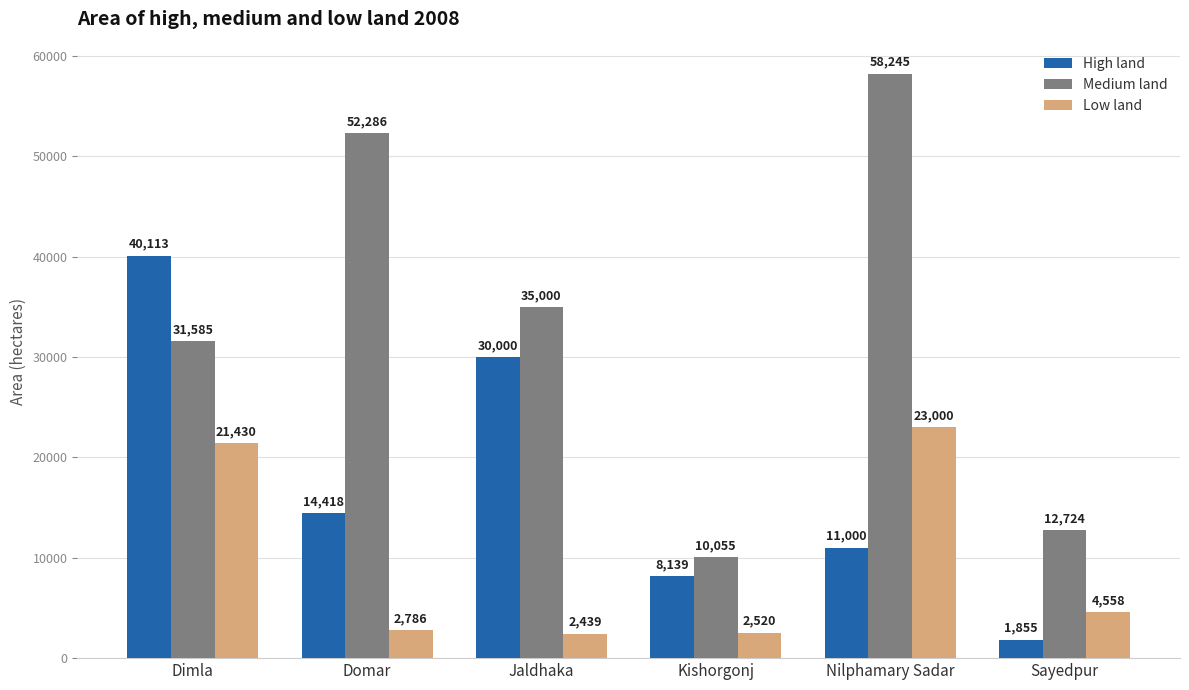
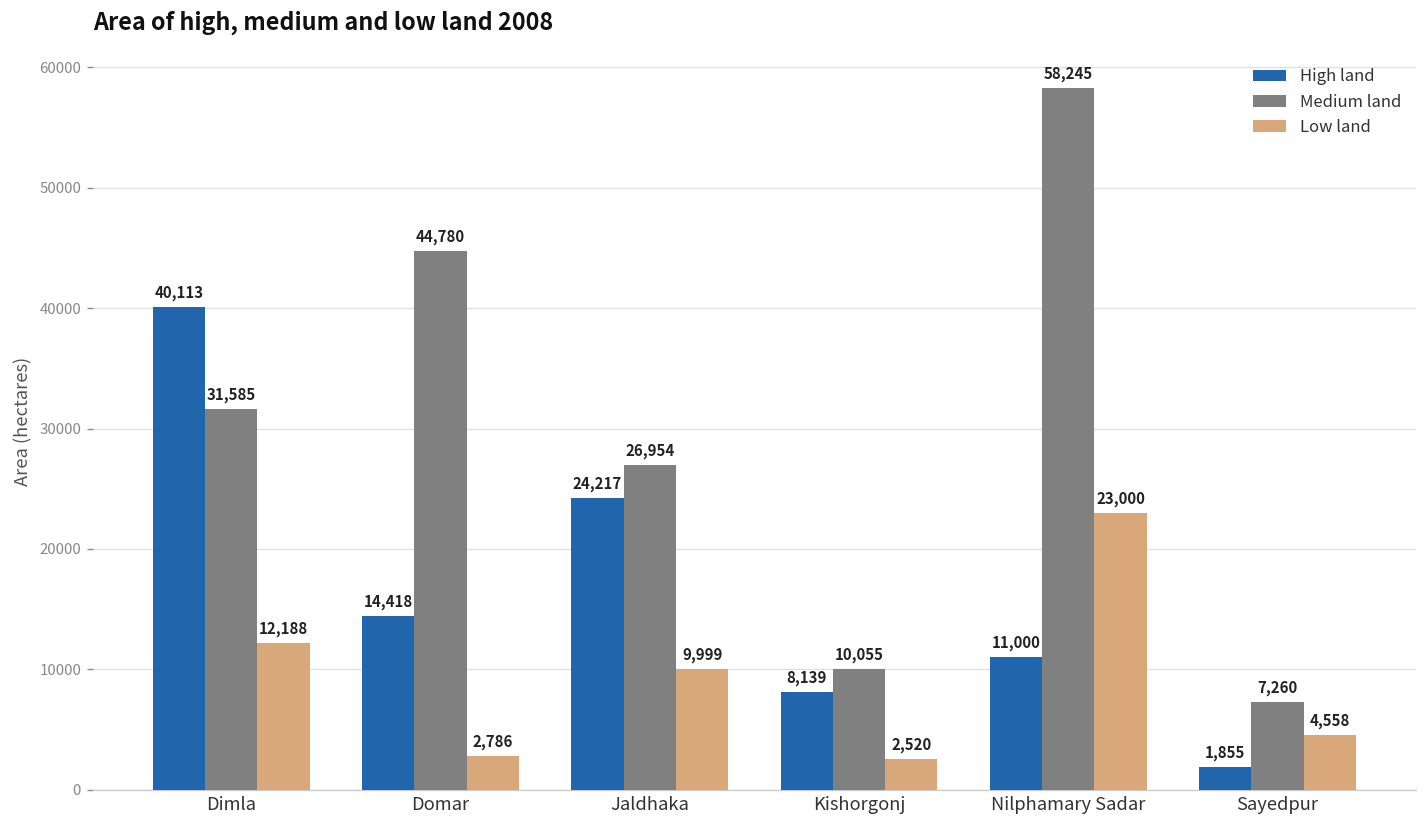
  {
    "High land": {
      "Dimla": "40,113",
      "Domar": "14,418",
-     "Jaldhaka": "30,000",
+     "Jaldhaka": "24,217",
      "Kishorgonj": "8,139",
      "Nilphamary Sadar": "11,000",
      "Sayedpur": "1,855"
    },
    "Medium land": {
      "Dimla": "31,585",
-     "Domar": "52,286",
-     "Jaldhaka": "35,000",
+     "Domar": "44,780",
+     "Jaldhaka": "26,954",
      "Kishorgonj": "10,055",
      "Nilphamary Sadar": "58,245",
-     "Sayedpur": "12,724"
+     "Sayedpur": "7,260"
    },
    "Low land": {
-     "Dimla": "21,430",
+     "Dimla": "12,188",
      "Domar": "2,786",
-     "Jaldhaka": "2,439",
+     "Jaldhaka": "9,999",
      "Kishorgonj": "2,520",
      "Nilphamary Sadar": "23,000",
      "Sayedpur": "4,558"
    }
  }
